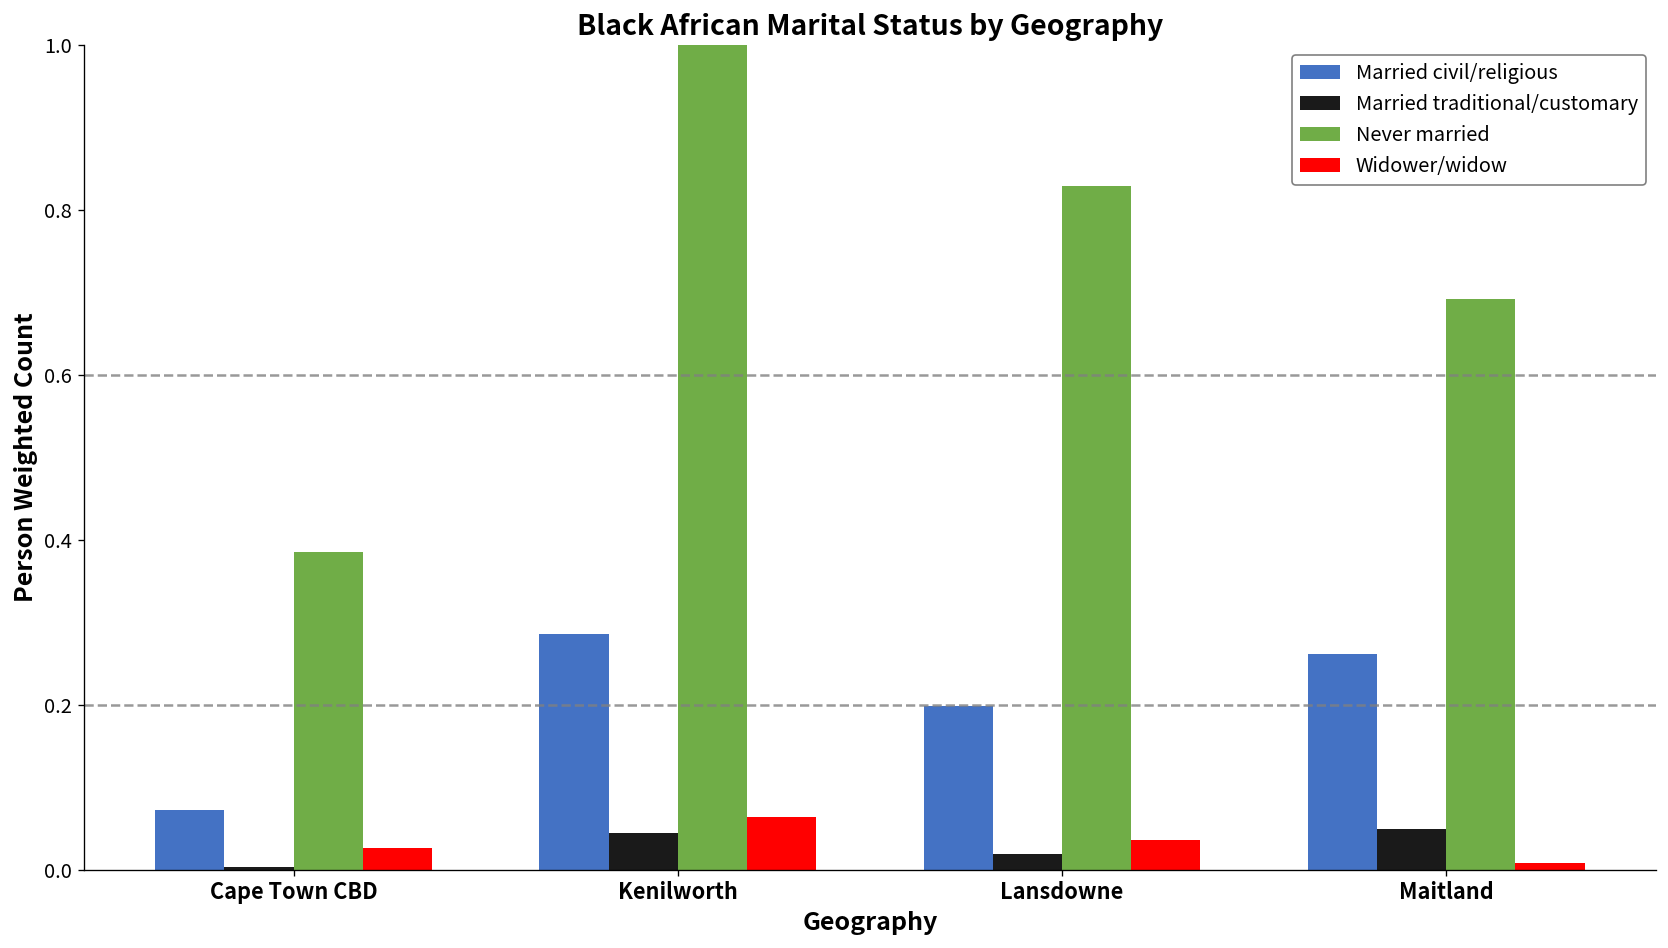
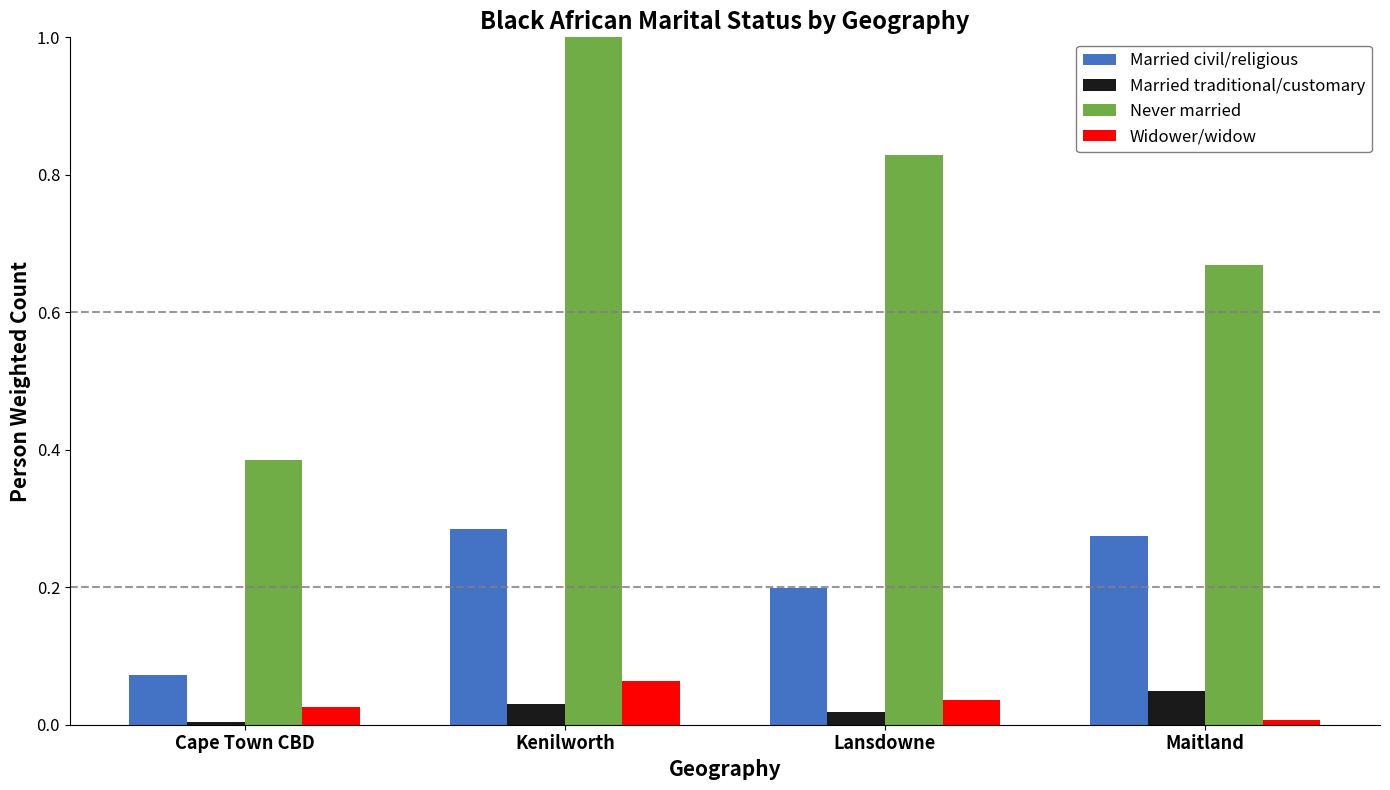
  {
    "Married civil/religious": {
      "Cape Town CBD": 0.07,
      "Kenilworth": 0.29,
      "Lansdowne": 0.20,
-     "Maitland": 0.26
+     "Maitland": 0.27
    },
    "Married traditional/customary": {
      "Cape Town CBD": 0.00,
-     "Kenilworth": 0.04,
+     "Kenilworth": 0.03,
      "Lansdowne": 0.02,
      "Maitland": 0.05
    },
    "Never married": {
      "Cape Town CBD": 0.38,
      "Kenilworth": 1.00,
      "Lansdowne": 0.83,
-     "Maitland": 0.69
+     "Maitland": 0.67
    },
    "Widower/widow": {
      "Cape Town CBD": 0.03,
      "Kenilworth": 0.06,
      "Lansdowne": 0.04,
      "Maitland": 0.01
    }
  }
